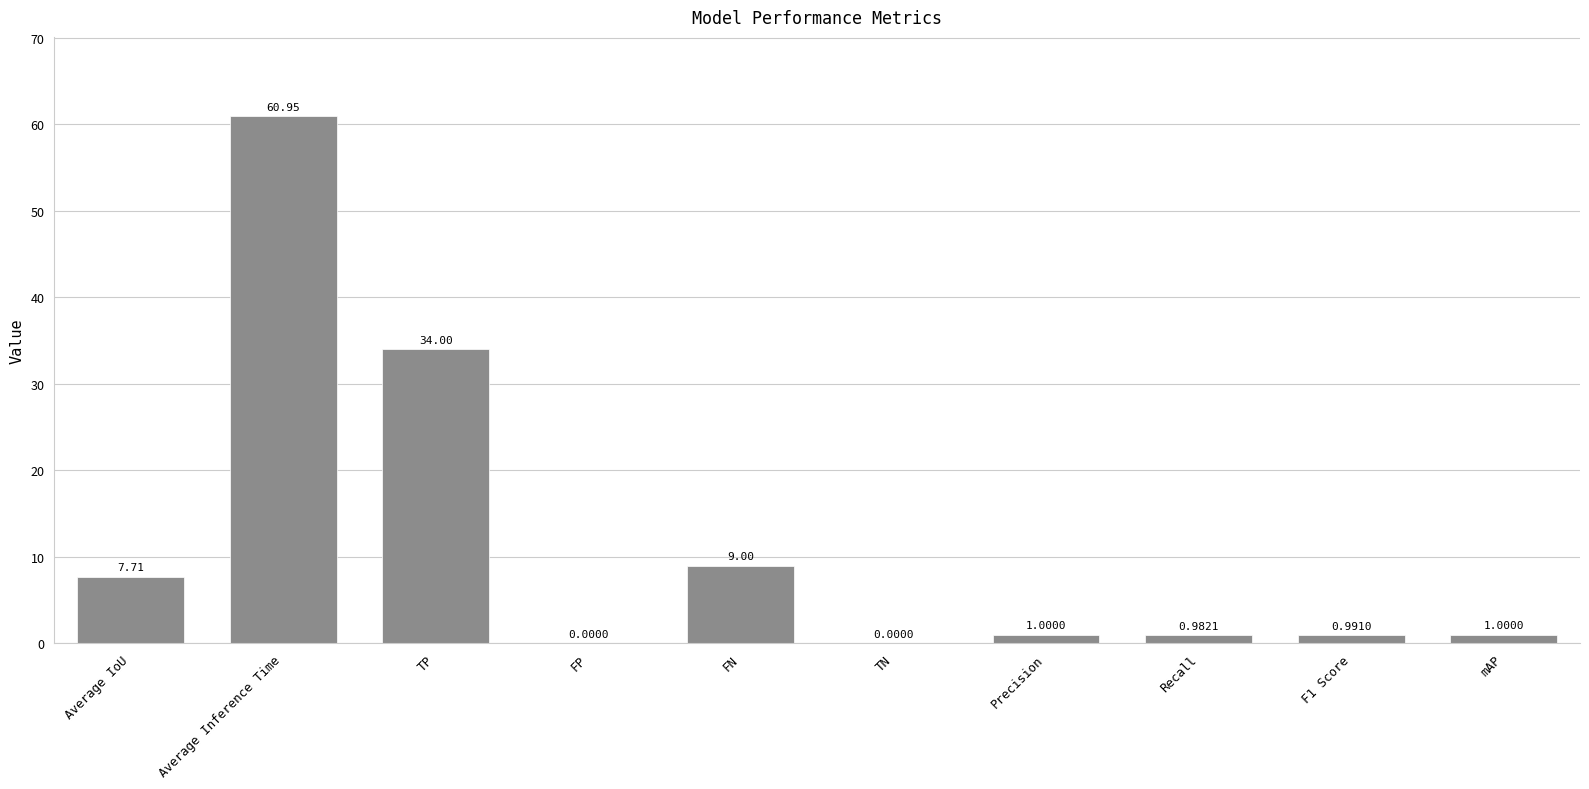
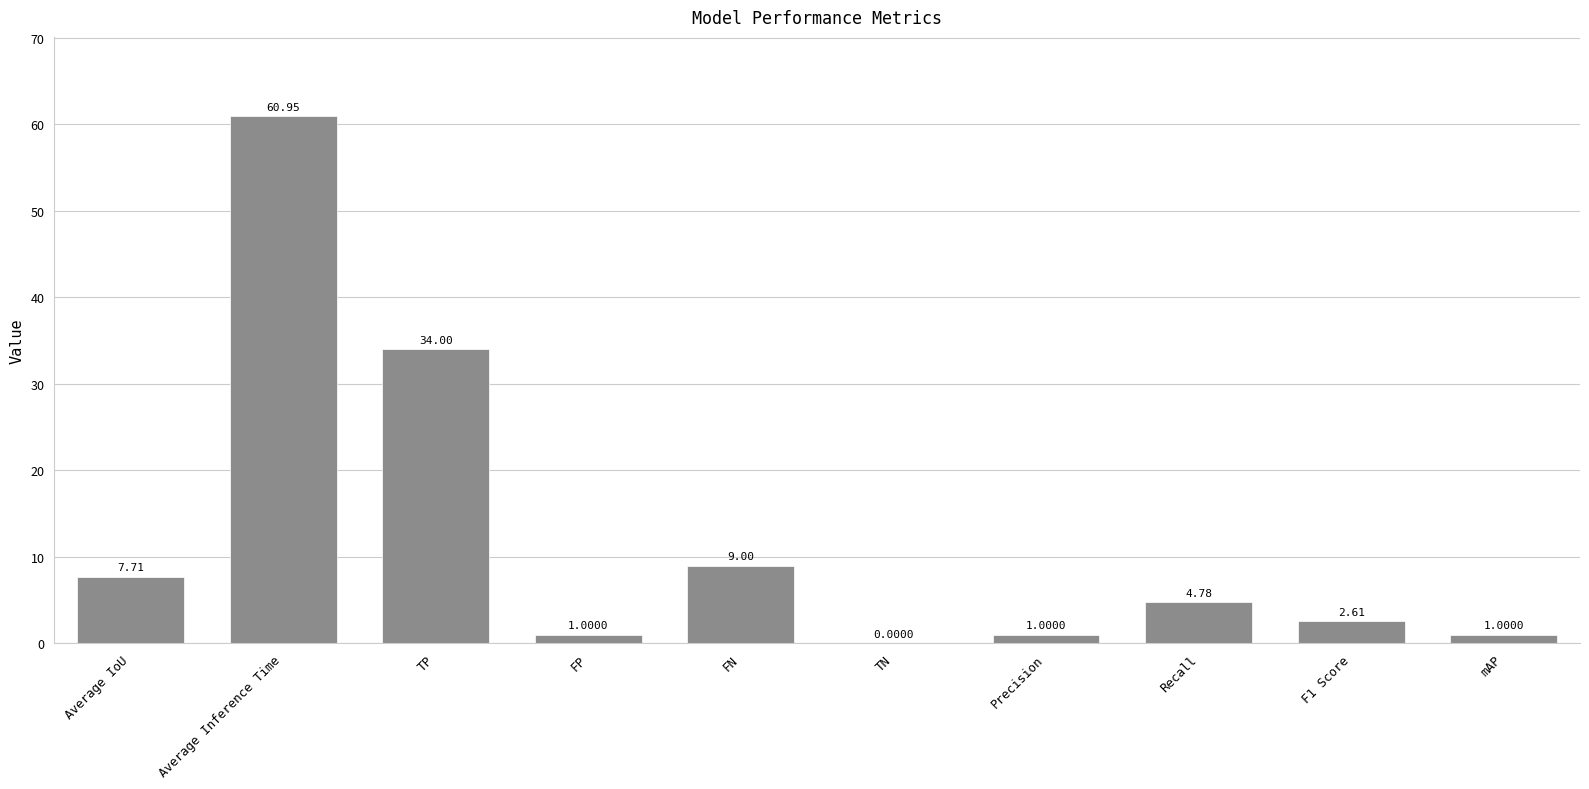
  {
    "Average IoU": 7.71,
    "Average Inference Time": 60.95,
    "TP": 34.00,
-   "FP": 0.0000,
+   "FP": 1.0000,
    "FN": 9.00,
    "TN": 0.0000,
    "Precision": 1.0000,
-   "Recall": 0.9821,
-   "F1 Score": 0.9910,
+   "Recall": 4.78,
+   "F1 Score": 2.61,
    "mAP": 1.0000
  }
